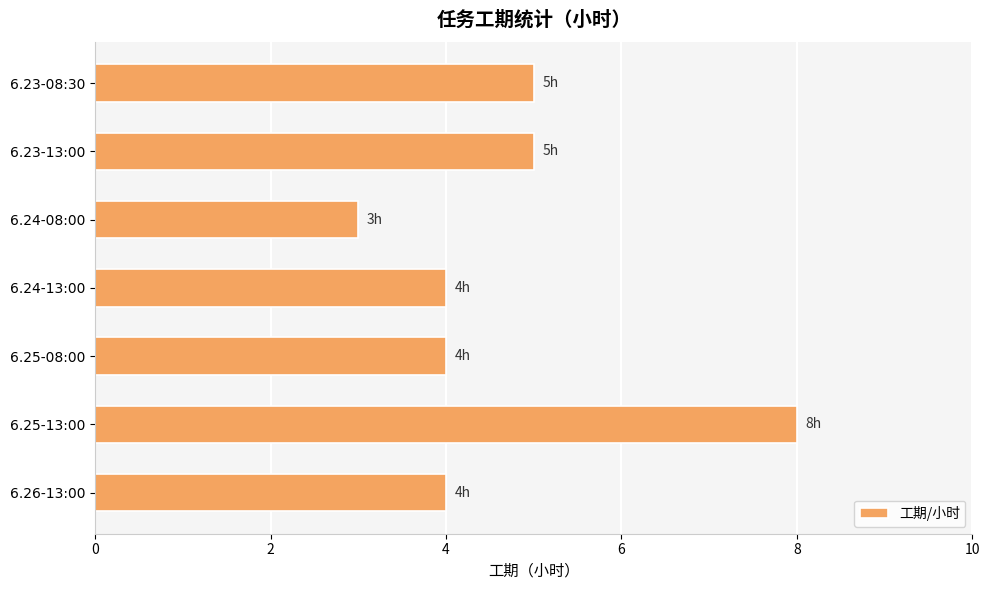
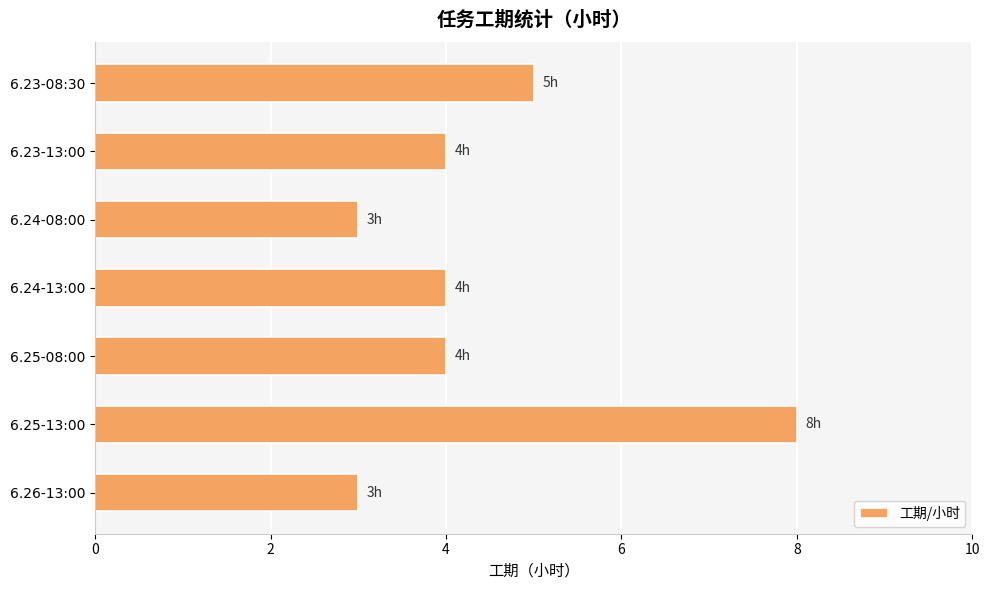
  {
    "6.23-08:30": "5h",
-   "6.23-13:00": "5h",
+   "6.23-13:00": "4h",
    "6.24-08:00": "3h",
    "6.24-13:00": "4h",
    "6.25-08:00": "4h",
    "6.25-13:00": "8h",
-   "6.26-13:00": "4h"
+   "6.26-13:00": "3h"
  }
